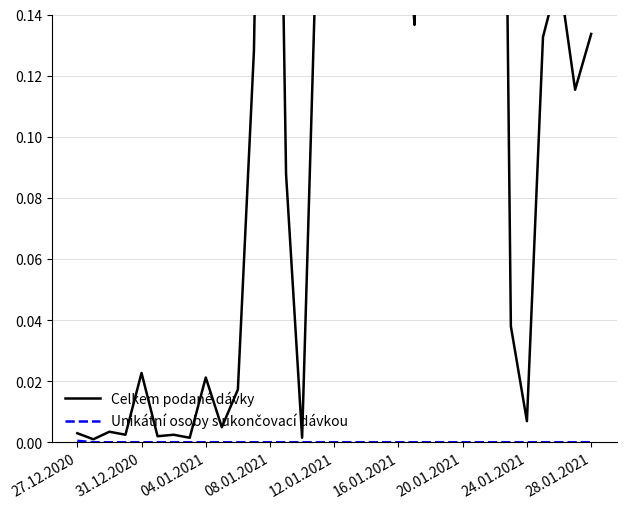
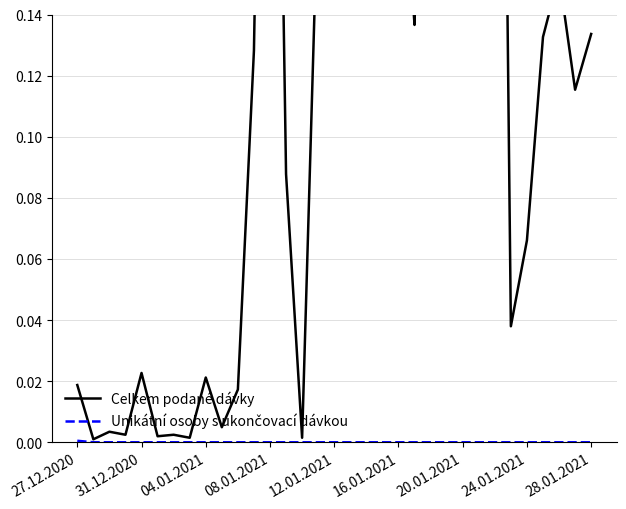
  {
    "Celkem podané dávky": {
-     "27.12.2020": 0.003,
+     "27.12.2020": 0.019,
      "31.12.2020": 0.023,
      "04.01.2021": 0.021,
-     "24.01.2021": 0.007,
+     "24.01.2021": 0.066,
      "28.01.2021": 0.134
    },
    "Unikátní osoby s ukončovací dávkou": {
      "27.12.2020": 0.000,
      "31.12.2020": 0.000,
      "04.01.2021": 0.000,
      "08.01.2021": 0.000,
      "12.01.2021": 0.000,
      "16.01.2021": 0.000,
      "20.01.2021": 0.000,
      "24.01.2021": 0.000,
      "28.01.2021": 0.000
    }
  }
